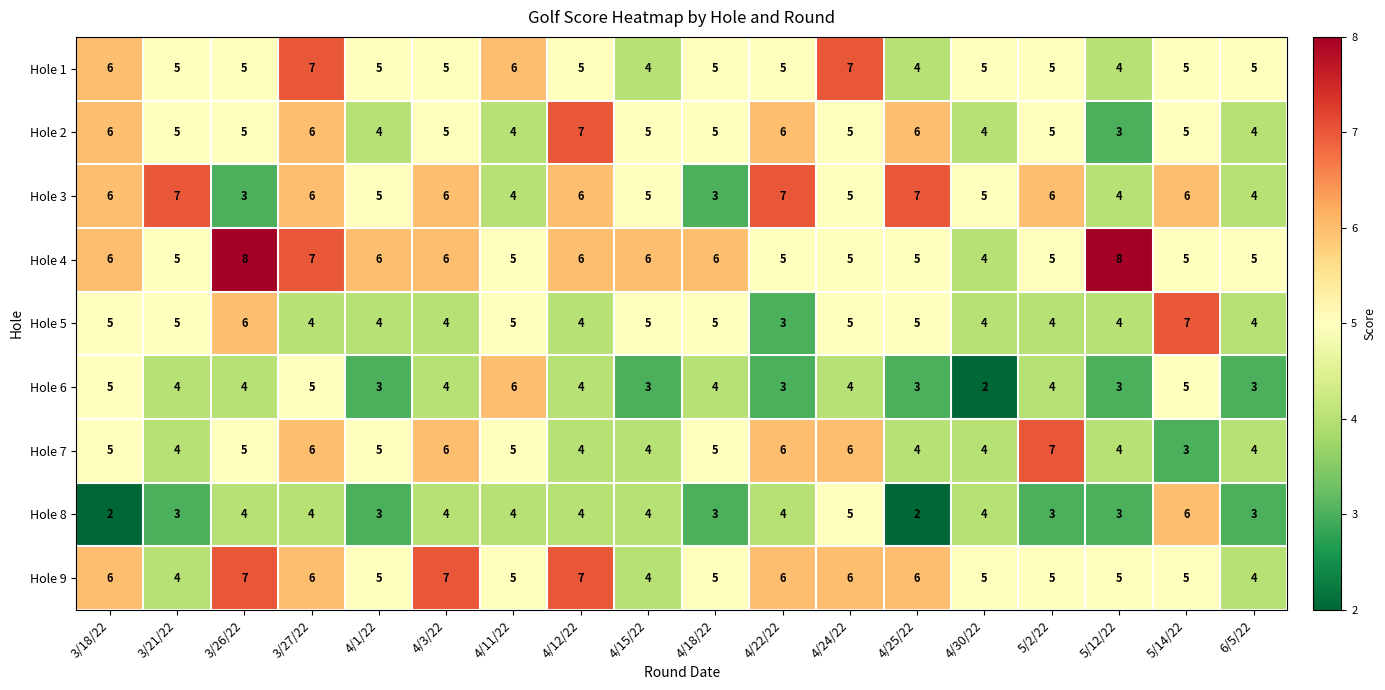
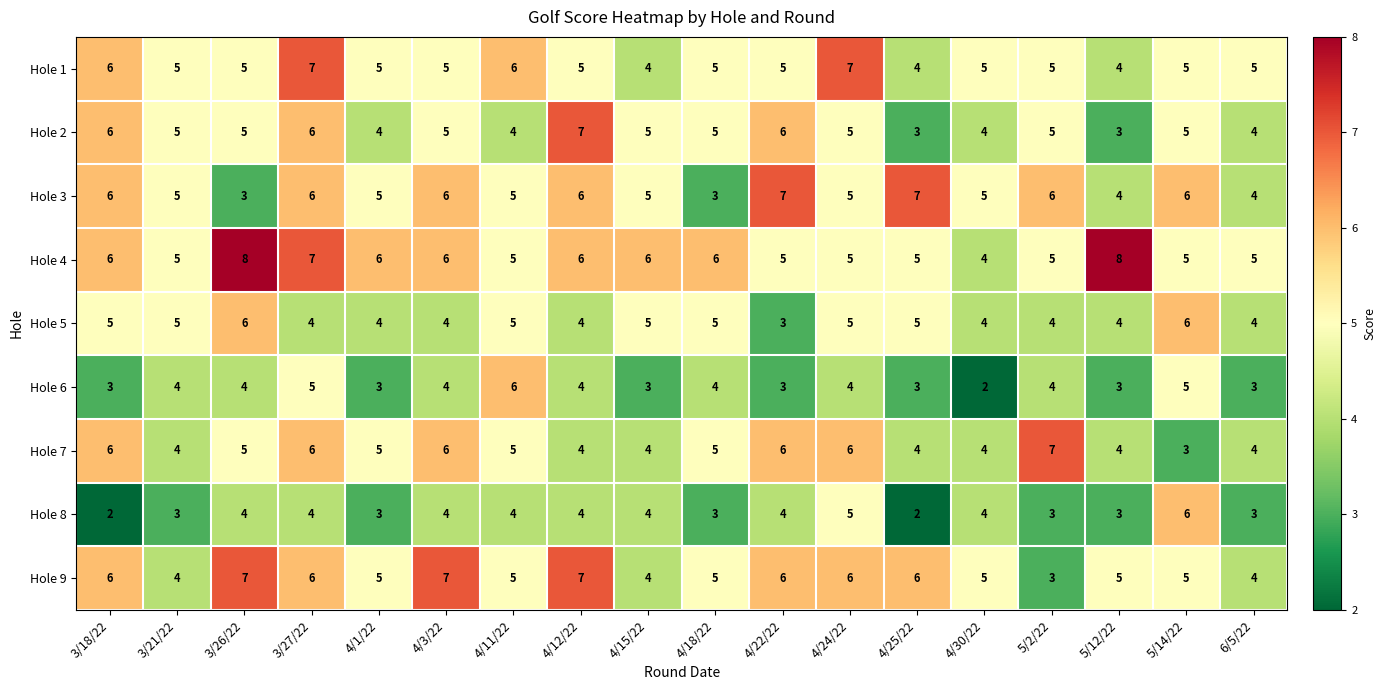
  {
    "Hole 1": {
      "3/18/22": 6,
      "3/21/22": 5,
      "3/26/22": 5,
      "3/27/22": 7,
      "4/1/22": 5,
      "4/3/22": 5,
      "4/11/22": 6,
      "4/12/22": 5,
      "4/15/22": 4,
      "4/18/22": 5,
      "4/22/22": 5,
      "4/24/22": 7,
      "4/25/22": 4,
      "4/30/22": 5,
      "5/2/22": 5,
      "5/12/22": 4,
      "5/14/22": 5,
      "6/5/22": 5
    },
    "Hole 2": {
      "3/18/22": 6,
      "3/21/22": 5,
      "3/26/22": 5,
      "3/27/22": 6,
      "4/1/22": 4,
      "4/3/22": 5,
      "4/11/22": 4,
      "4/12/22": 7,
      "4/15/22": 5,
      "4/18/22": 5,
      "4/22/22": 6,
      "4/24/22": 5,
-     "4/25/22": 6,
+     "4/25/22": 3,
      "4/30/22": 4,
      "5/2/22": 5,
      "5/12/22": 3,
      "5/14/22": 5,
      "6/5/22": 4
    },
    "Hole 3": {
      "3/18/22": 6,
-     "3/21/22": 7,
+     "3/21/22": 5,
      "3/26/22": 3,
      "3/27/22": 6,
      "4/1/22": 5,
      "4/3/22": 6,
-     "4/11/22": 4,
+     "4/11/22": 5,
      "4/12/22": 6,
      "4/15/22": 5,
      "4/18/22": 3,
      "4/22/22": 7,
      "4/24/22": 5,
      "4/25/22": 7,
      "4/30/22": 5,
      "5/2/22": 6,
      "5/12/22": 4,
      "5/14/22": 6,
      "6/5/22": 4
    },
    "Hole 4": {
      "3/18/22": 6,
      "3/21/22": 5,
      "3/26/22": 8,
      "3/27/22": 7,
      "4/1/22": 6,
      "4/3/22": 6,
      "4/11/22": 5,
      "4/12/22": 6,
      "4/15/22": 6,
      "4/18/22": 6,
      "4/22/22": 5,
      "4/24/22": 5,
      "4/25/22": 5,
      "4/30/22": 4,
      "5/2/22": 5,
      "5/12/22": 8,
      "5/14/22": 5,
      "6/5/22": 5
    },
    "Hole 5": {
      "3/18/22": 5,
      "3/21/22": 5,
      "3/26/22": 6,
      "3/27/22": 4,
      "4/1/22": 4,
      "4/3/22": 4,
      "4/11/22": 5,
      "4/12/22": 4,
      "4/15/22": 5,
      "4/18/22": 5,
      "4/22/22": 3,
      "4/24/22": 5,
      "4/25/22": 5,
      "4/30/22": 4,
      "5/2/22": 4,
      "5/12/22": 4,
-     "5/14/22": 7,
+     "5/14/22": 6,
      "6/5/22": 4
    },
    "Hole 6": {
-     "3/18/22": 5,
+     "3/18/22": 3,
      "3/21/22": 4,
      "3/26/22": 4,
      "3/27/22": 5,
      "4/1/22": 3,
      "4/3/22": 4,
      "4/11/22": 6,
      "4/12/22": 4,
      "4/15/22": 3,
      "4/18/22": 4,
      "4/22/22": 3,
      "4/24/22": 4,
      "4/25/22": 3,
      "4/30/22": 2,
      "5/2/22": 4,
      "5/12/22": 3,
      "5/14/22": 5,
      "6/5/22": 3
    },
    "Hole 7": {
-     "3/18/22": 5,
+     "3/18/22": 6,
      "3/21/22": 4,
      "3/26/22": 5,
      "3/27/22": 6,
      "4/1/22": 5,
      "4/3/22": 6,
      "4/11/22": 5,
      "4/12/22": 4,
      "4/15/22": 4,
      "4/18/22": 5,
      "4/22/22": 6,
      "4/24/22": 6,
      "4/25/22": 4,
      "4/30/22": 4,
      "5/2/22": 7,
      "5/12/22": 4,
      "5/14/22": 3,
      "6/5/22": 4
    },
    "Hole 8": {
      "3/18/22": 2,
      "3/21/22": 3,
      "3/26/22": 4,
      "3/27/22": 4,
      "4/1/22": 3,
      "4/3/22": 4,
      "4/11/22": 4,
      "4/12/22": 4,
      "4/15/22": 4,
      "4/18/22": 3,
      "4/22/22": 4,
      "4/24/22": 5,
      "4/25/22": 2,
      "4/30/22": 4,
      "5/2/22": 3,
      "5/12/22": 3,
      "5/14/22": 6,
      "6/5/22": 3
    },
    "Hole 9": {
      "3/18/22": 6,
      "3/21/22": 4,
      "3/26/22": 7,
      "3/27/22": 6,
      "4/1/22": 5,
      "4/3/22": 7,
      "4/11/22": 5,
      "4/12/22": 7,
      "4/15/22": 4,
      "4/18/22": 5,
      "4/22/22": 6,
      "4/24/22": 6,
      "4/25/22": 6,
      "4/30/22": 5,
-     "5/2/22": 5,
+     "5/2/22": 3,
      "5/12/22": 5,
      "5/14/22": 5,
      "6/5/22": 4
    }
  }
